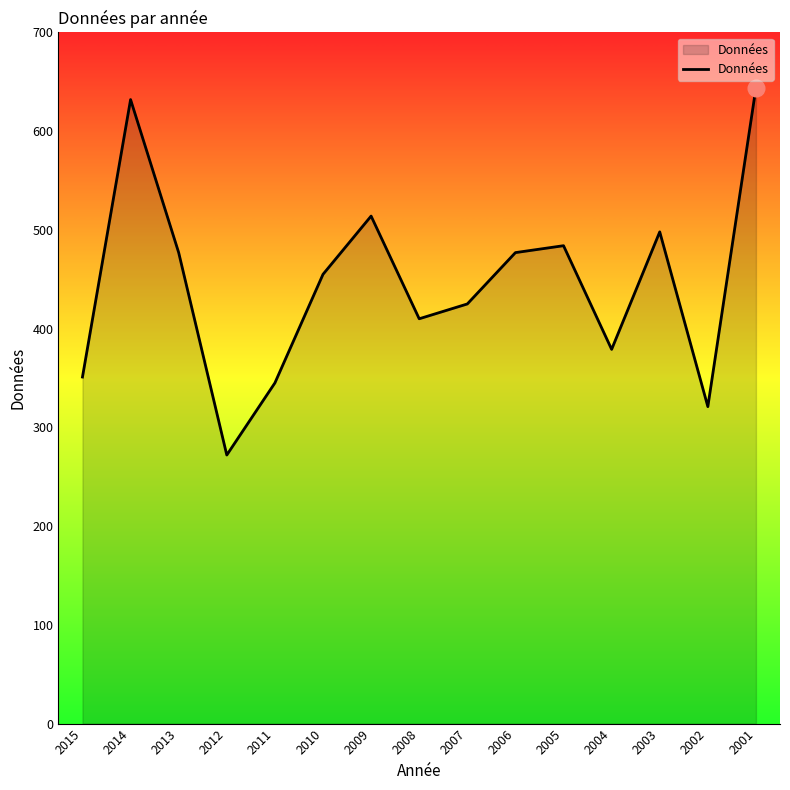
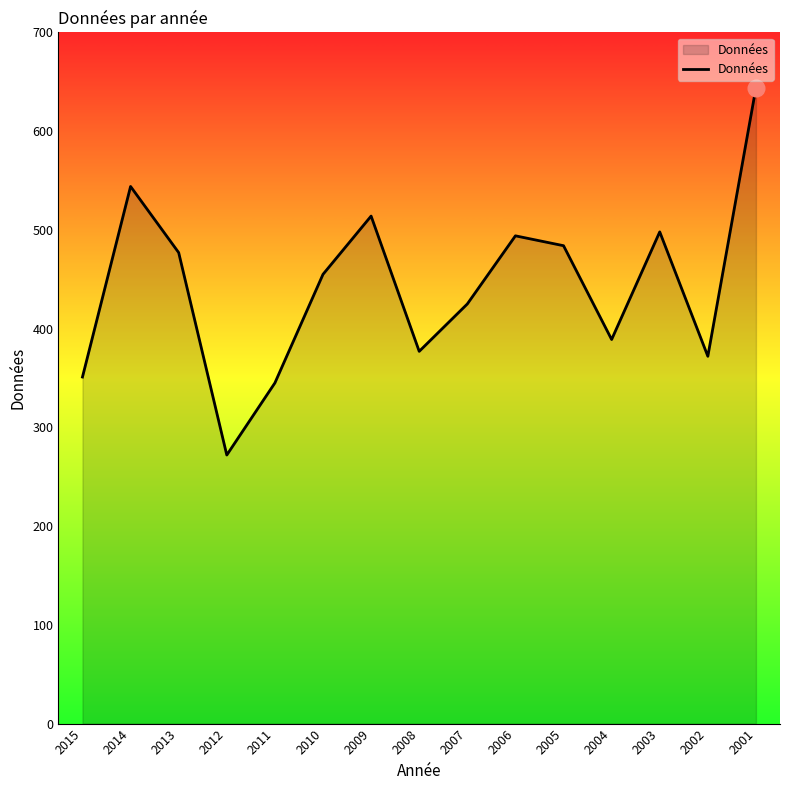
  {
    "Données": {
      "2015": 350,
-     "2014": 630,
+     "2014": 540,
      "2013": 480,
      "2012": 270,
      "2011": 350,
      "2010": 460,
      "2009": 510,
-     "2008": 410,
+     "2008": 380,
      "2007": 430,
-     "2006": 480,
+     "2006": 490,
      "2005": 480,
-     "2004": 380,
+     "2004": 390,
      "2003": 500,
-     "2002": 320
+     "2002": 370
    }
  }
